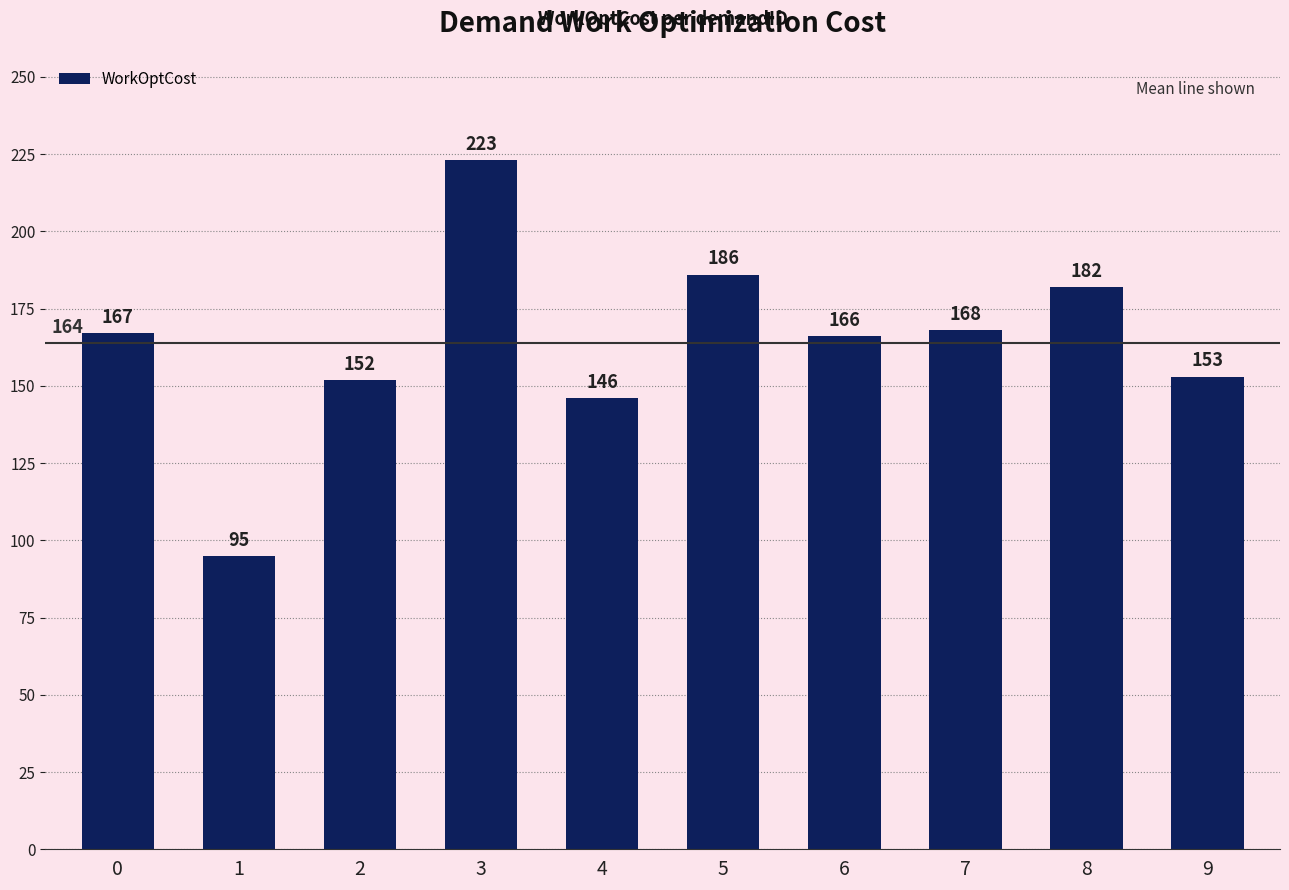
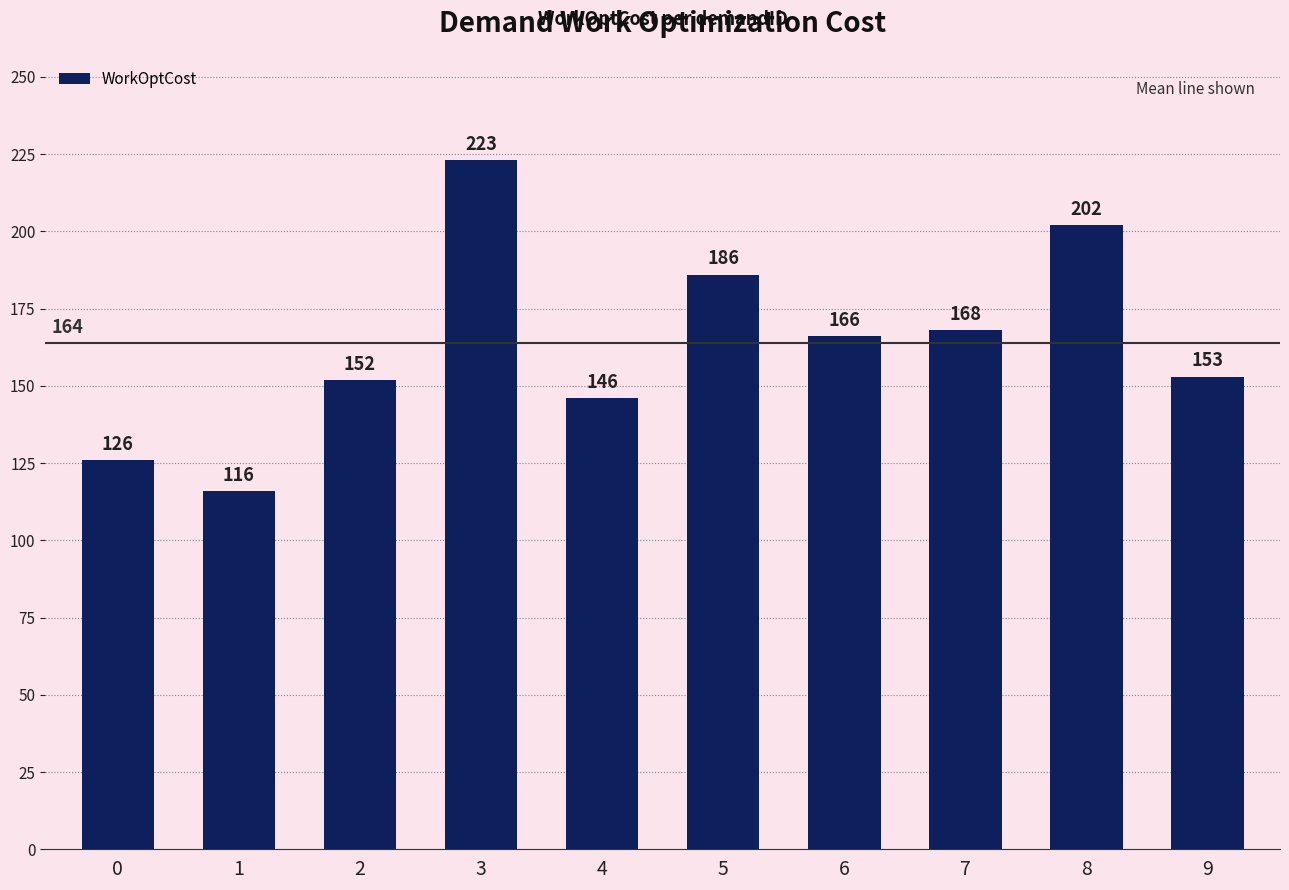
  {
-   "0": 167,
-   "1": 95,
+   "0": 126,
+   "1": 116,
    "2": 152,
    "3": 223,
    "4": 146,
    "5": 186,
    "6": 166,
    "7": 168,
-   "8": 182,
+   "8": 202,
    "9": 153
  }
